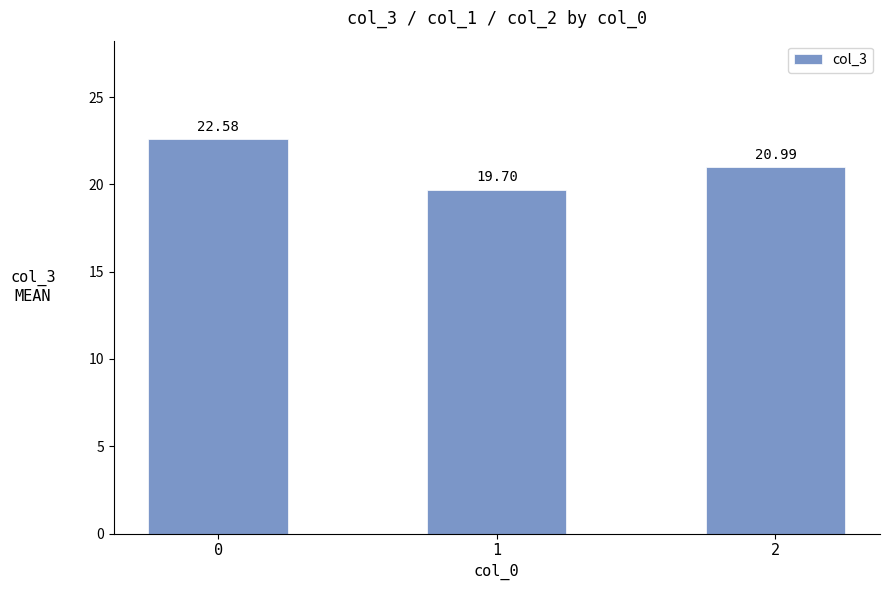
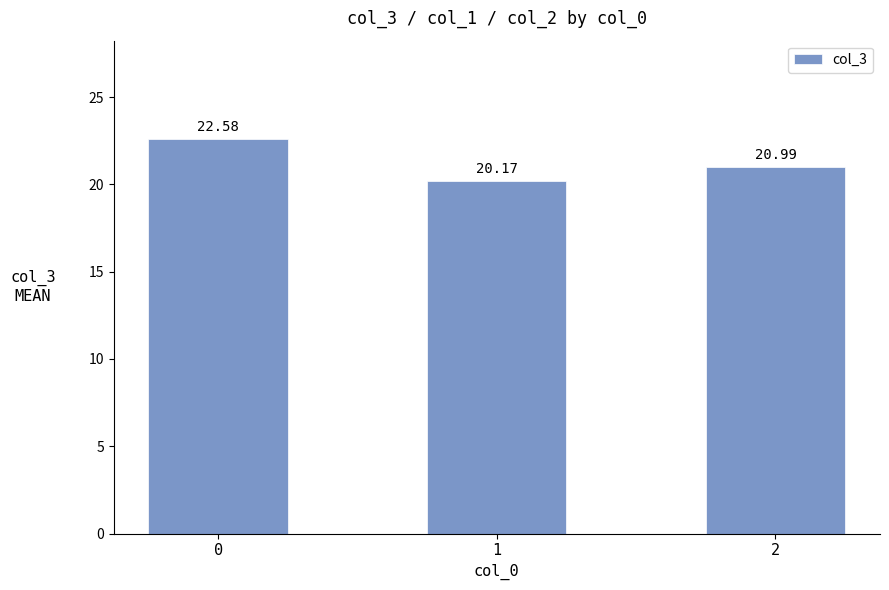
  {
    "0": 22.58,
-   "1": 19.70,
+   "1": 20.17,
    "2": 20.99
  }
